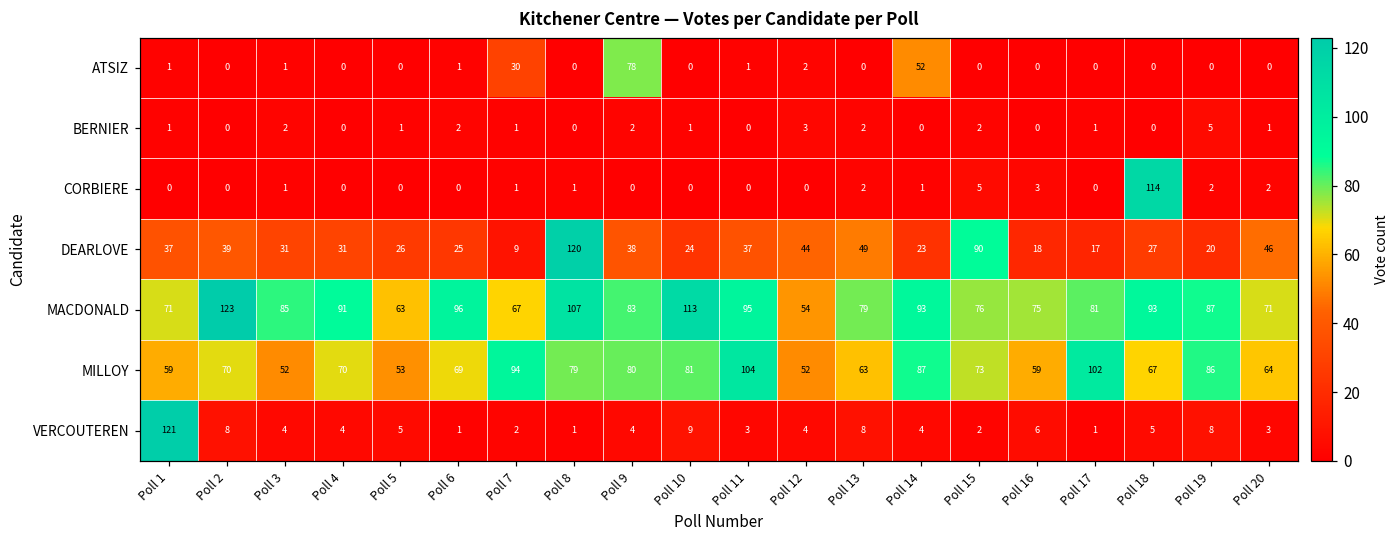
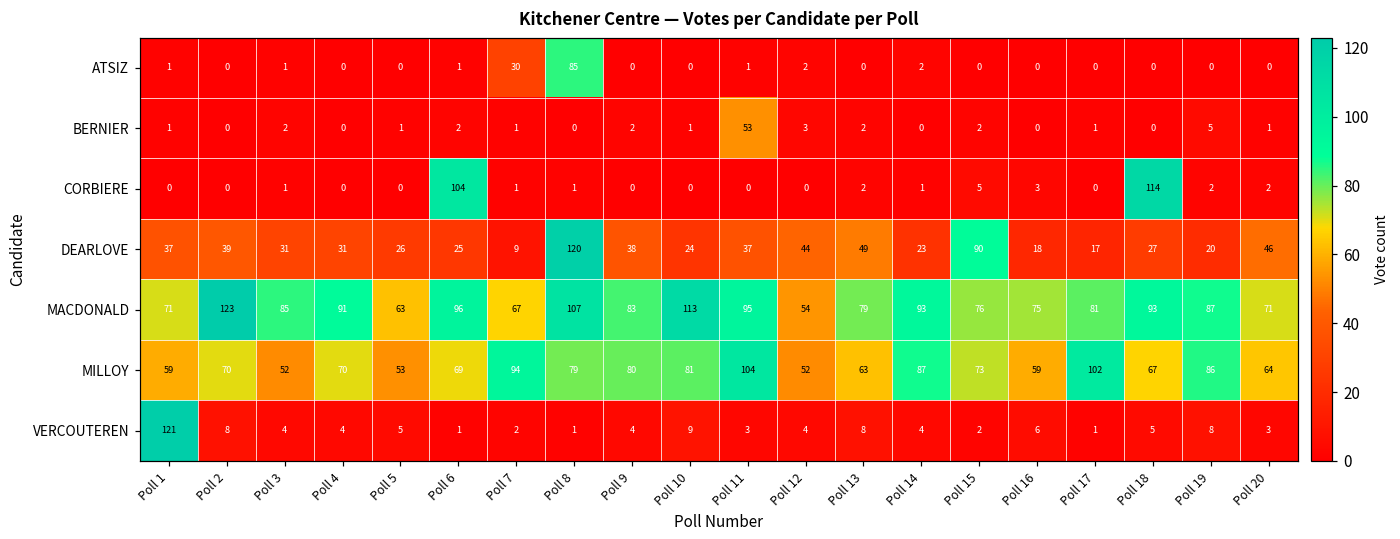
  {
    "ATSIZ": {
      "Poll 1": 1,
      "Poll 2": 0,
      "Poll 3": 1,
      "Poll 4": 0,
      "Poll 5": 0,
      "Poll 6": 1,
      "Poll 7": 30,
-     "Poll 8": 0,
-     "Poll 9": 78,
+     "Poll 8": 85,
+     "Poll 9": 0,
      "Poll 10": 0,
      "Poll 11": 1,
      "Poll 12": 2,
      "Poll 13": 0,
-     "Poll 14": 52,
+     "Poll 14": 2,
      "Poll 15": 0,
      "Poll 16": 0,
      "Poll 17": 0,
      "Poll 18": 0,
      "Poll 19": 0,
      "Poll 20": 0
    },
    "BERNIER": {
      "Poll 1": 1,
      "Poll 2": 0,
      "Poll 3": 2,
      "Poll 4": 0,
      "Poll 5": 1,
      "Poll 6": 2,
      "Poll 7": 1,
      "Poll 8": 0,
      "Poll 9": 2,
      "Poll 10": 1,
-     "Poll 11": 0,
+     "Poll 11": 53,
      "Poll 12": 3,
      "Poll 13": 2,
      "Poll 14": 0,
      "Poll 15": 2,
      "Poll 16": 0,
      "Poll 17": 1,
      "Poll 18": 0,
      "Poll 19": 5,
      "Poll 20": 1
    },
    "CORBIERE": {
      "Poll 1": 0,
      "Poll 2": 0,
      "Poll 3": 1,
      "Poll 4": 0,
      "Poll 5": 0,
-     "Poll 6": 0,
+     "Poll 6": 104,
      "Poll 7": 1,
      "Poll 8": 1,
      "Poll 9": 0,
      "Poll 10": 0,
      "Poll 11": 0,
      "Poll 12": 0,
      "Poll 13": 2,
      "Poll 14": 1,
      "Poll 15": 5,
      "Poll 16": 3,
      "Poll 17": 0,
      "Poll 18": 114,
      "Poll 19": 2,
      "Poll 20": 2
    },
    "DEARLOVE": {
      "Poll 1": 37,
      "Poll 2": 39,
      "Poll 3": 31,
      "Poll 4": 31,
      "Poll 5": 26,
      "Poll 6": 25,
      "Poll 7": 9,
      "Poll 8": 120,
      "Poll 9": 38,
      "Poll 10": 24,
      "Poll 11": 37,
      "Poll 12": 44,
      "Poll 13": 49,
      "Poll 14": 23,
      "Poll 15": 90,
      "Poll 16": 18,
      "Poll 17": 17,
      "Poll 18": 27,
      "Poll 19": 20,
      "Poll 20": 46
    },
    "MACDONALD": {
      "Poll 1": 71,
      "Poll 2": 123,
      "Poll 3": 85,
      "Poll 4": 91,
      "Poll 5": 63,
      "Poll 6": 96,
      "Poll 7": 67,
      "Poll 8": 107,
      "Poll 9": 83,
      "Poll 10": 113,
      "Poll 11": 95,
      "Poll 12": 54,
      "Poll 13": 79,
      "Poll 14": 93,
      "Poll 15": 76,
      "Poll 16": 75,
      "Poll 17": 81,
      "Poll 18": 93,
      "Poll 19": 87,
      "Poll 20": 71
    },
    "MILLOY": {
      "Poll 1": 59,
      "Poll 2": 70,
      "Poll 3": 52,
      "Poll 4": 70,
      "Poll 5": 53,
      "Poll 6": 69,
      "Poll 7": 94,
      "Poll 8": 79,
      "Poll 9": 80,
      "Poll 10": 81,
      "Poll 11": 104,
      "Poll 12": 52,
      "Poll 13": 63,
      "Poll 14": 87,
      "Poll 15": 73,
      "Poll 16": 59,
      "Poll 17": 102,
      "Poll 18": 67,
      "Poll 19": 86,
      "Poll 20": 64
    },
    "VERCOUTEREN": {
      "Poll 1": 121,
      "Poll 2": 8,
      "Poll 3": 4,
      "Poll 4": 4,
      "Poll 5": 5,
      "Poll 6": 1,
      "Poll 7": 2,
      "Poll 8": 1,
      "Poll 9": 4,
      "Poll 10": 9,
      "Poll 11": 3,
      "Poll 12": 4,
      "Poll 13": 8,
      "Poll 14": 4,
      "Poll 15": 2,
      "Poll 16": 6,
      "Poll 17": 1,
      "Poll 18": 5,
      "Poll 19": 8,
      "Poll 20": 3
    }
  }
